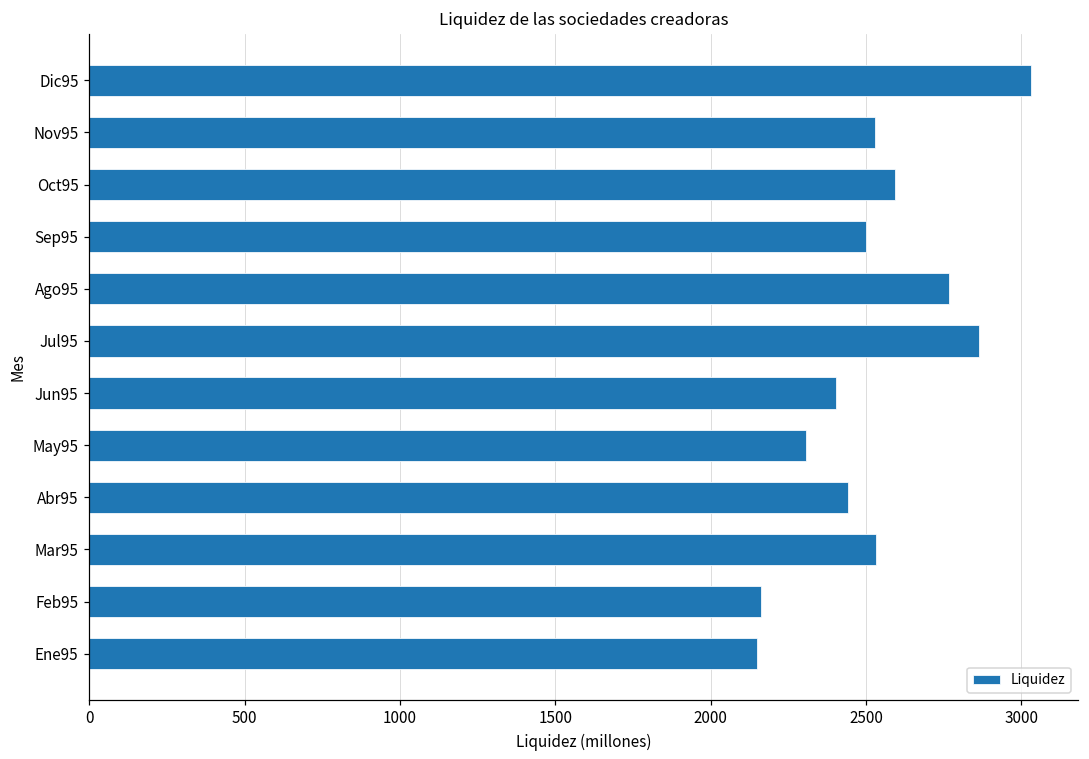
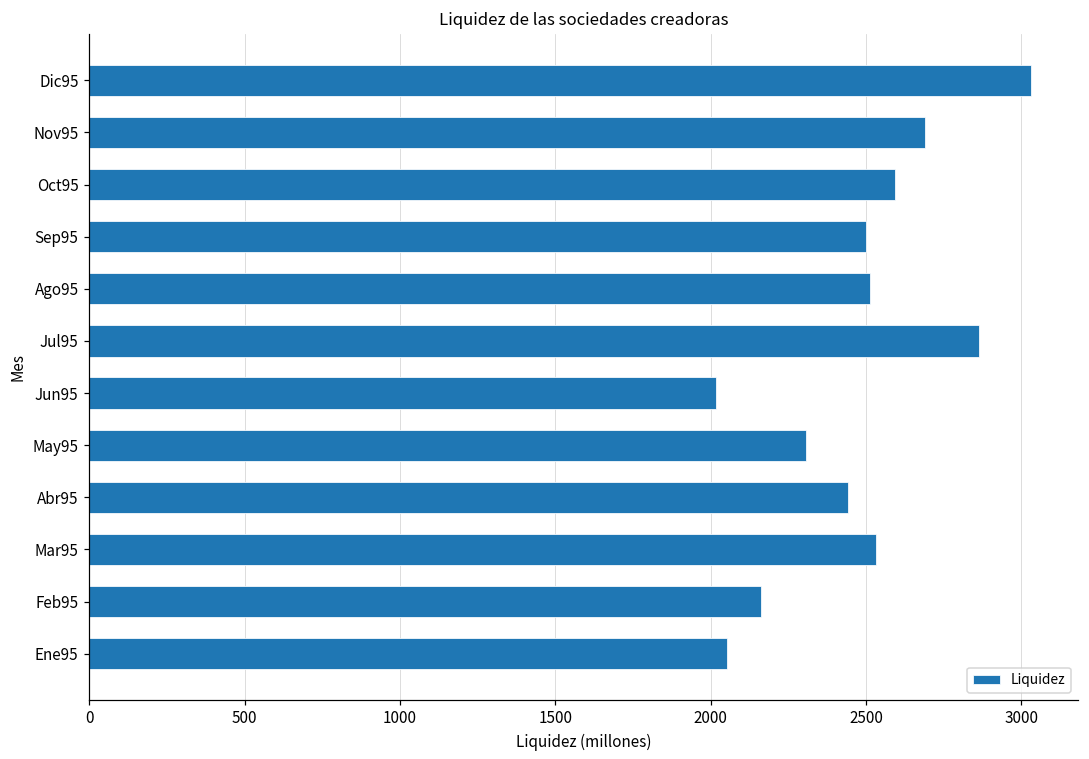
  {
    "Dic95": 3030,
-   "Nov95": 2530,
+   "Nov95": 2690,
    "Oct95": 2590,
    "Sep95": 2500,
-   "Ago95": 2770,
+   "Ago95": 2510,
    "Jul95": 2860,
-   "Jun95": 2400,
+   "Jun95": 2020,
    "May95": 2310,
    "Abr95": 2440,
    "Mar95": 2530,
    "Feb95": 2160,
-   "Ene95": 2150
+   "Ene95": 2050
  }
